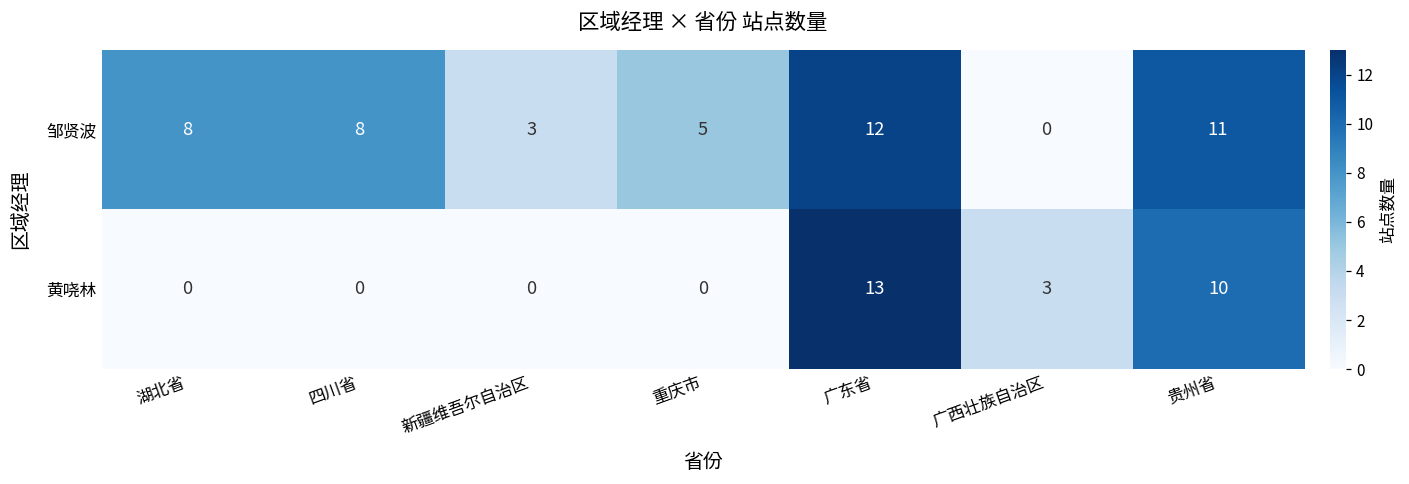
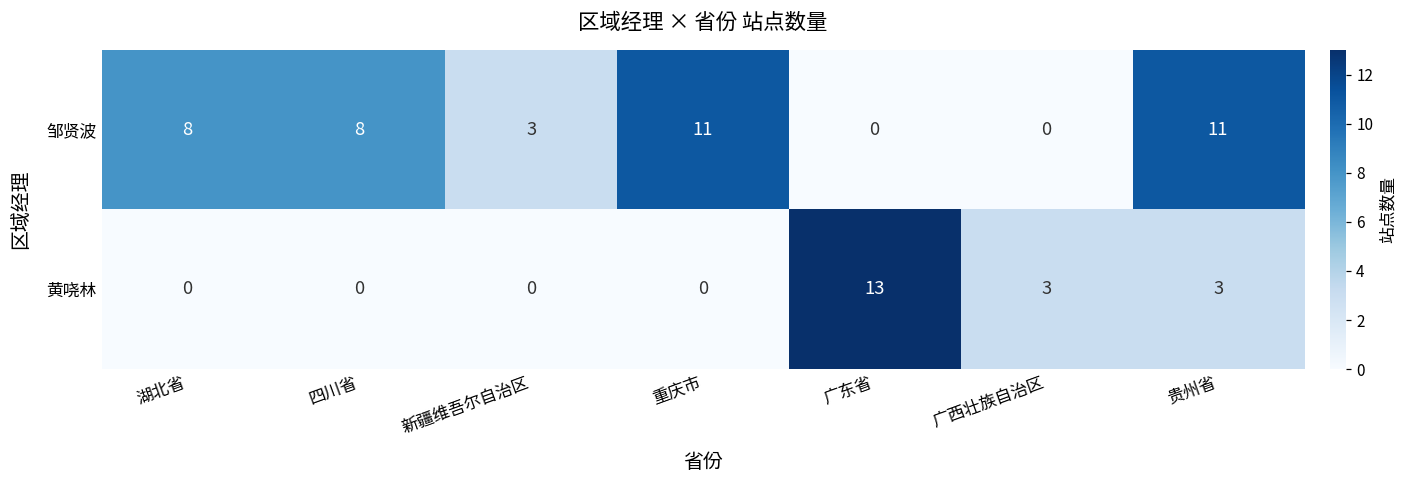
  {
    "邹贤波": {
      "湖北省": 8,
      "四川省": 8,
      "新疆维吾尔自治区": 3,
-     "重庆市": 5,
-     "广东省": 12,
+     "重庆市": 11,
+     "广东省": 0,
      "广西壮族自治区": 0,
      "贵州省": 11
    },
    "黄哓林": {
      "湖北省": 0,
      "四川省": 0,
      "新疆维吾尔自治区": 0,
      "重庆市": 0,
      "广东省": 13,
      "广西壮族自治区": 3,
-     "贵州省": 10
+     "贵州省": 3
    }
  }
